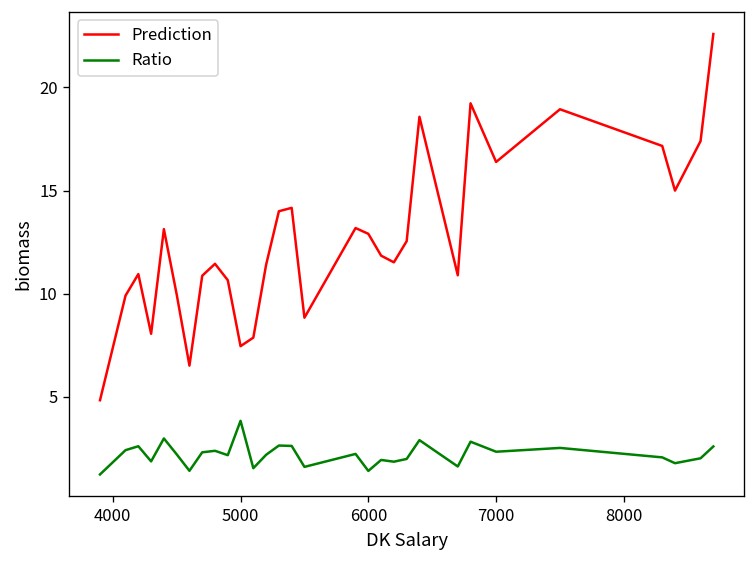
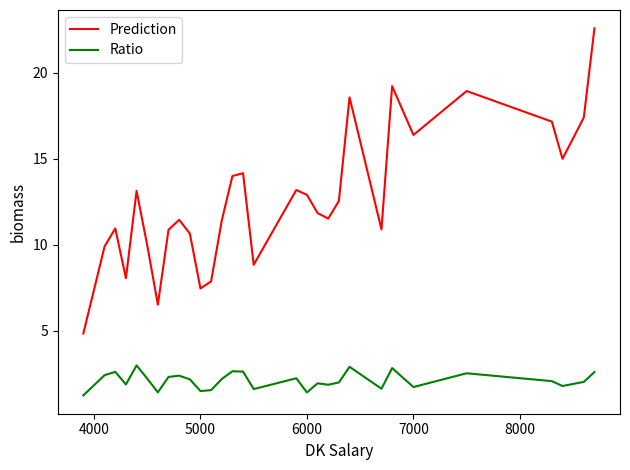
  {
    "Prediction": {
      "5000": 7.5,
      "6000": 12.9,
      "7000": 16.4
    },
    "Ratio": {
-     "5000": 3.8,
+     "5000": 1.5,
      "6000": 1.4,
-     "7000": 2.3
+     "7000": 1.7
    }
  }
